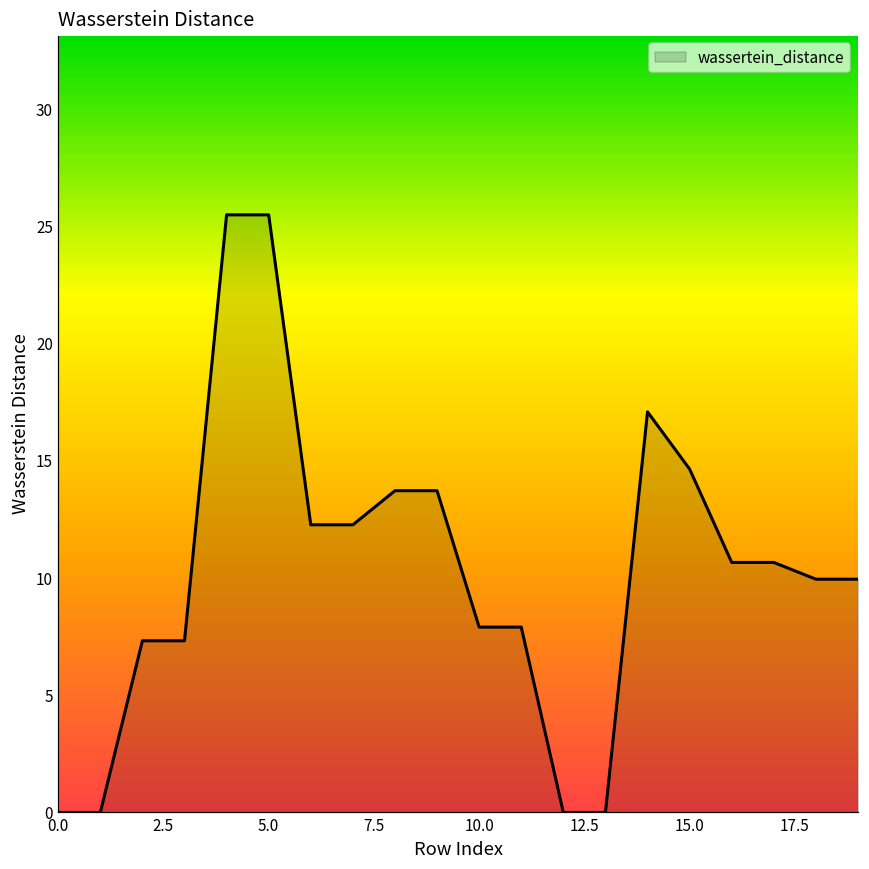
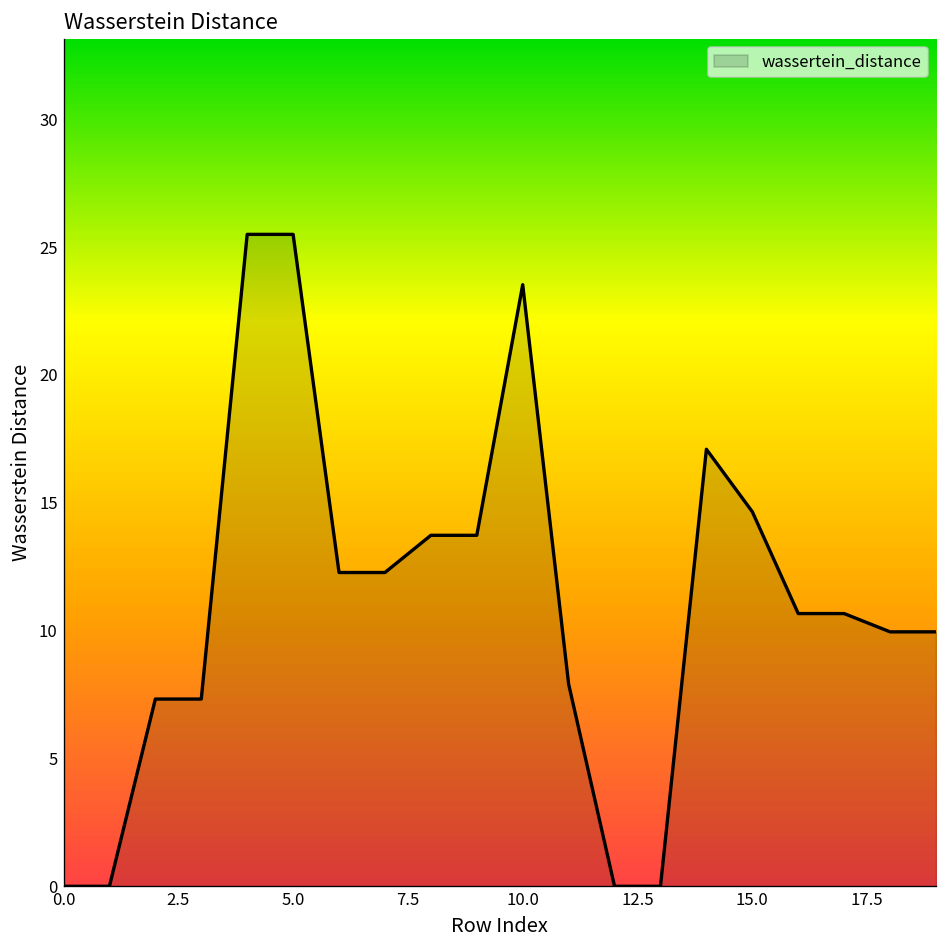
  {
    "0.0": 0.0,
    "5.0": 25.5,
-   "10.0": 7.9,
+   "10.0": 23.5,
    "15.0": 14.6
  }
